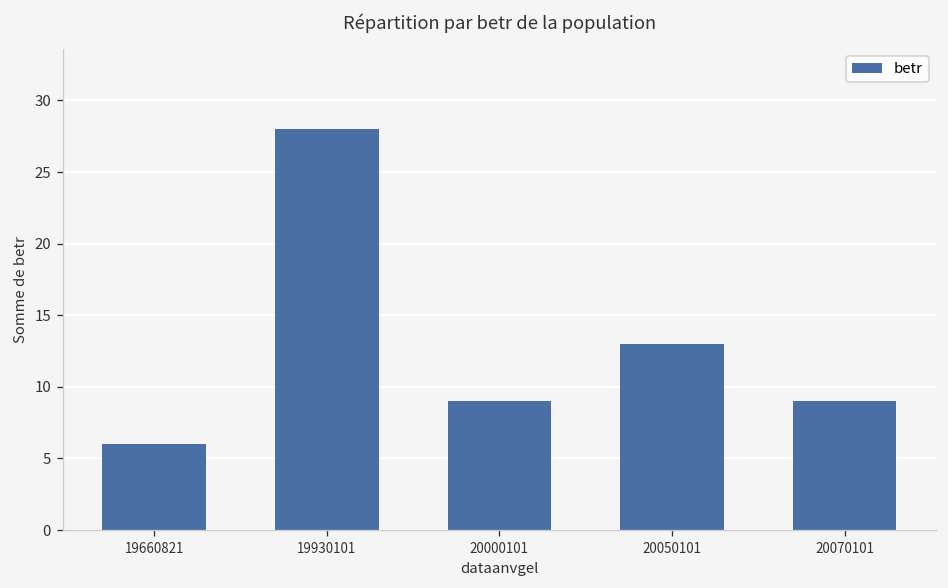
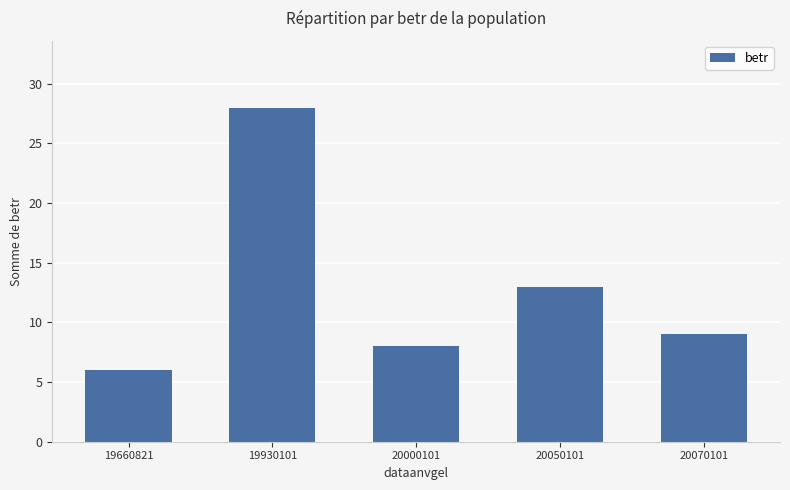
  {
    "19660821": 6,
    "19930101": 28,
-   "20000101": 9,
+   "20000101": 8,
    "20050101": 13,
    "20070101": 9
  }
